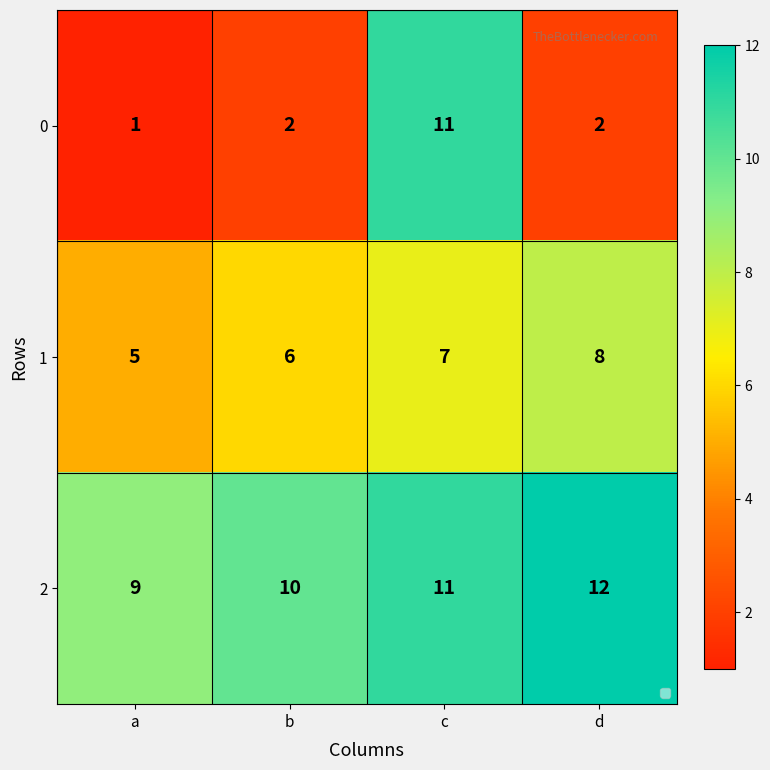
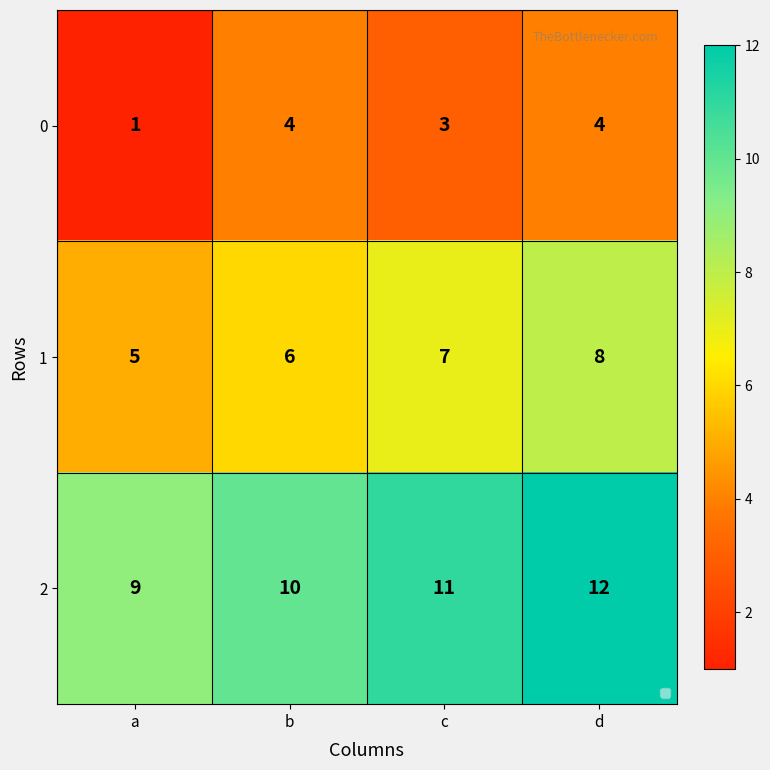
  {
    "0": {
      "a": 1,
-     "b": 2,
-     "c": 11,
-     "d": 2
+     "b": 4,
+     "c": 3,
+     "d": 4
    },
    "1": {
      "a": 5,
      "b": 6,
      "c": 7,
      "d": 8
    },
    "2": {
      "a": 9,
      "b": 10,
      "c": 11,
      "d": 12
    }
  }
